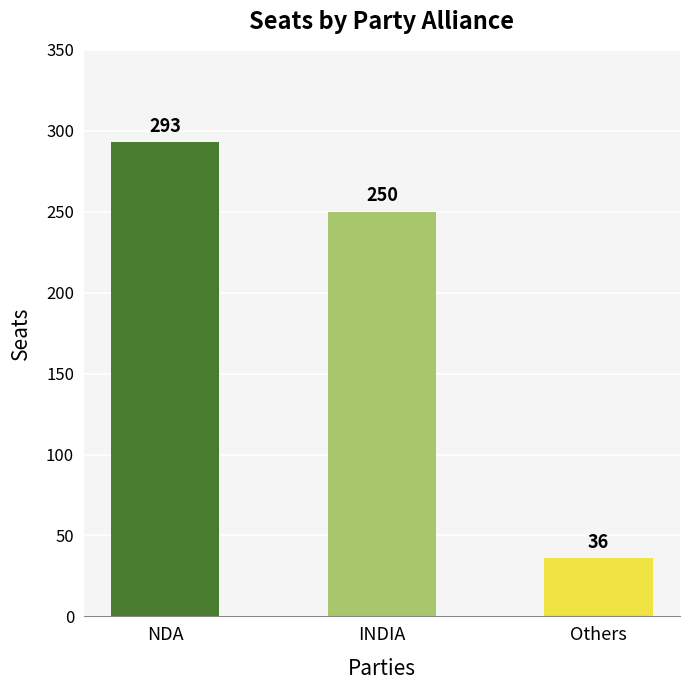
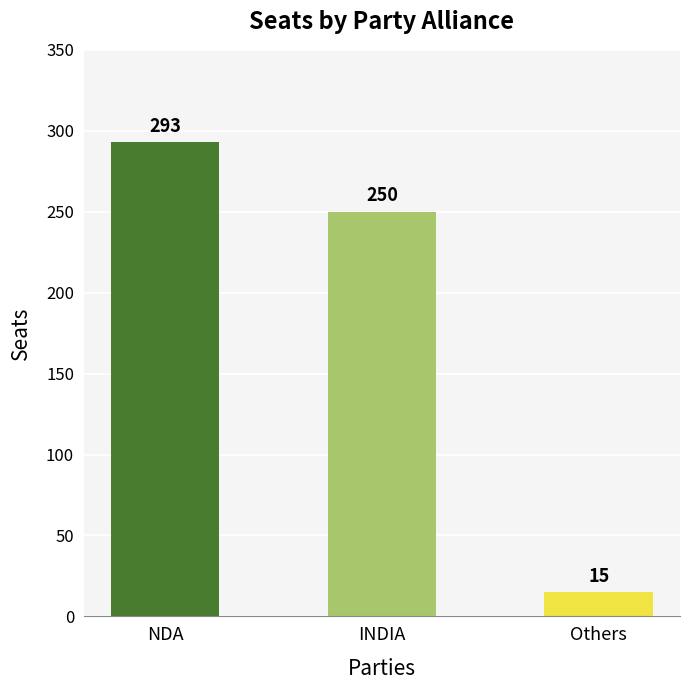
  {
    "NDA": 293,
    "INDIA": 250,
-   "Others": 36
+   "Others": 15
  }
